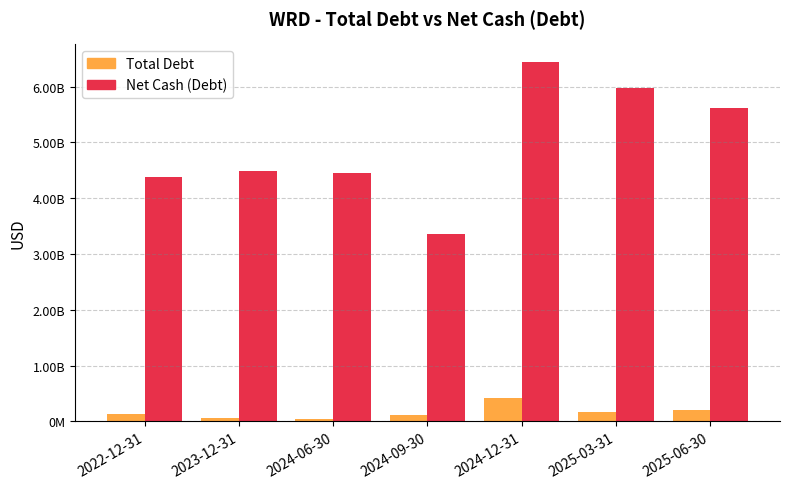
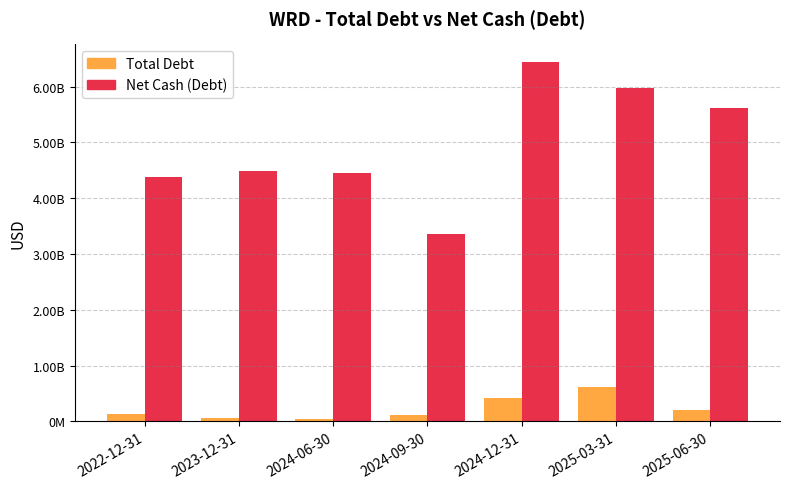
  {
    "Total Debt": {
      "2022-12-31": 100000000,
      "2023-12-31": 100000000,
      "2024-09-30": 100000000,
      "2024-12-31": 400000000,
-     "2025-03-31": 200000000,
+     "2025-03-31": 600000000,
      "2025-06-30": 200000000
    },
    "Net Cash (Debt)": {
      "2022-12-31": 4400000000,
      "2023-12-31": 4500000000,
      "2024-06-30": 4500000000,
      "2024-09-30": 3400000000,
      "2024-12-31": 6400000000,
      "2025-03-31": 6000000000,
      "2025-06-30": 5600000000
    }
  }
